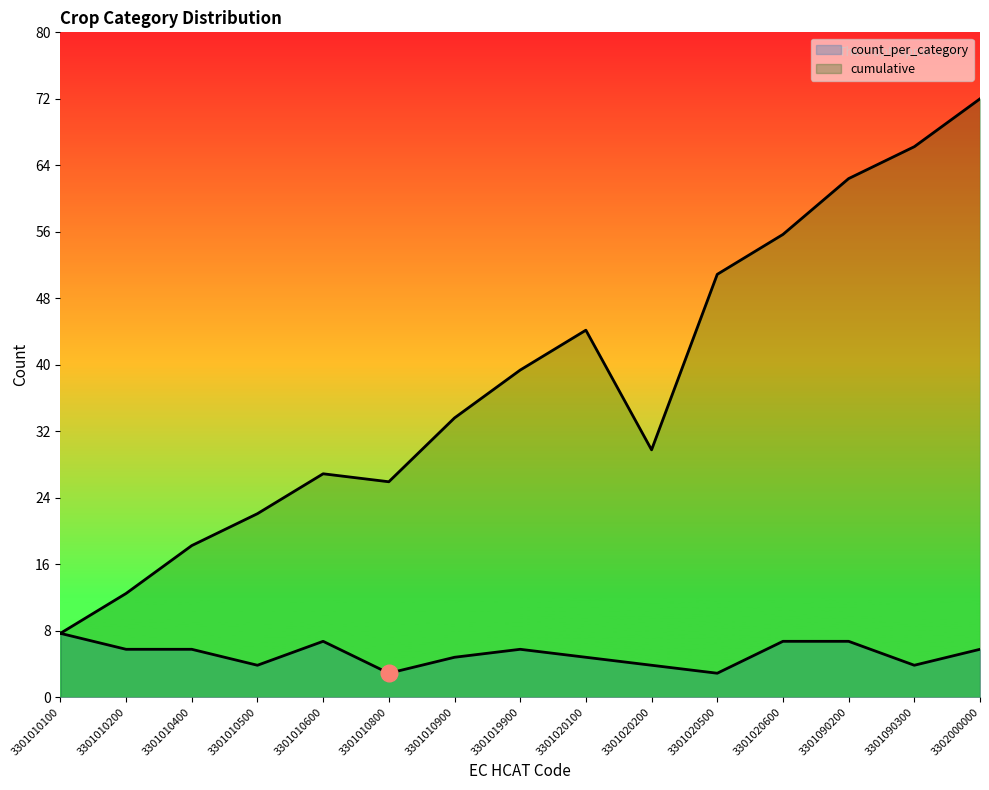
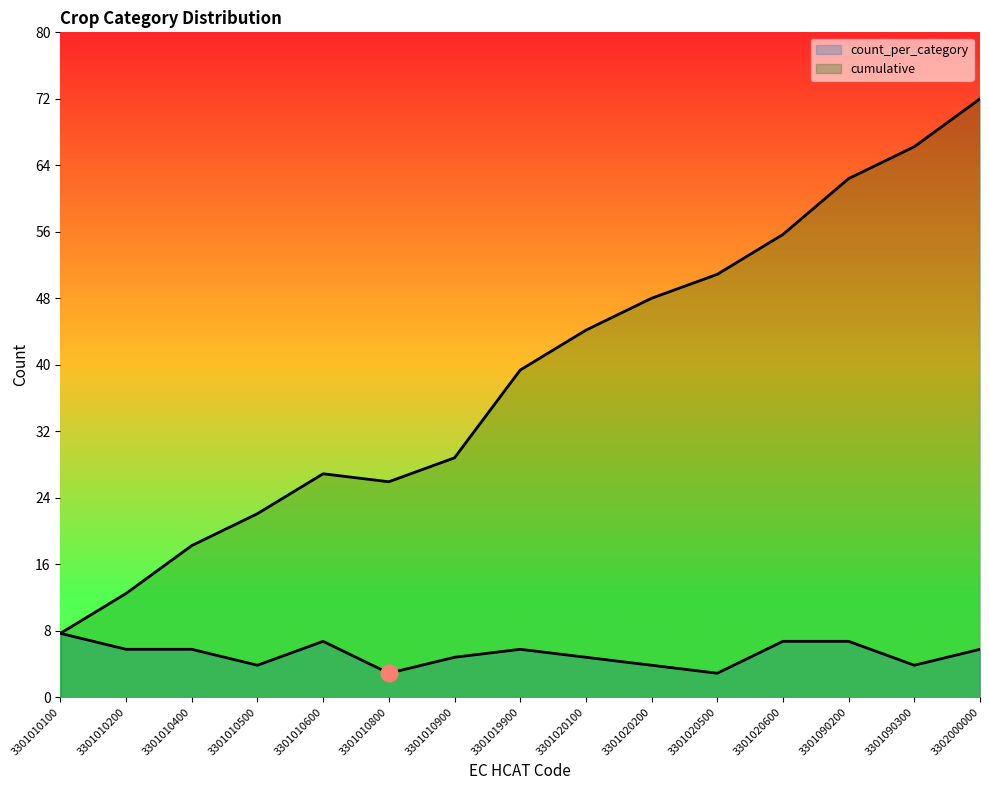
  {
    "count_per_category": {
      "3301010200": 6,
      "3301010400": 6,
      "3301010500": 4,
      "3301010600": 7,
      "3301010900": 5,
      "3301019900": 6,
      "3301020100": 5,
      "3301020200": 4,
      "3301020500": 3,
      "3301020600": 7,
      "3301090200": 7,
      "3301090300": 4,
      "3302000000": 6
    },
    "cumulative": {
      "3301010200": 12,
      "3301010400": 18,
      "3301010500": 22,
      "3301010600": 27,
      "3301010800": 26,
-     "3301010900": 34,
+     "3301010900": 29,
      "3301019900": 39,
      "3301020100": 44,
-     "3301020200": 30,
+     "3301020200": 48,
      "3301020500": 51,
      "3301020600": 56,
      "3301090200": 62,
      "3301090300": 66,
      "3302000000": 72
    }
  }
